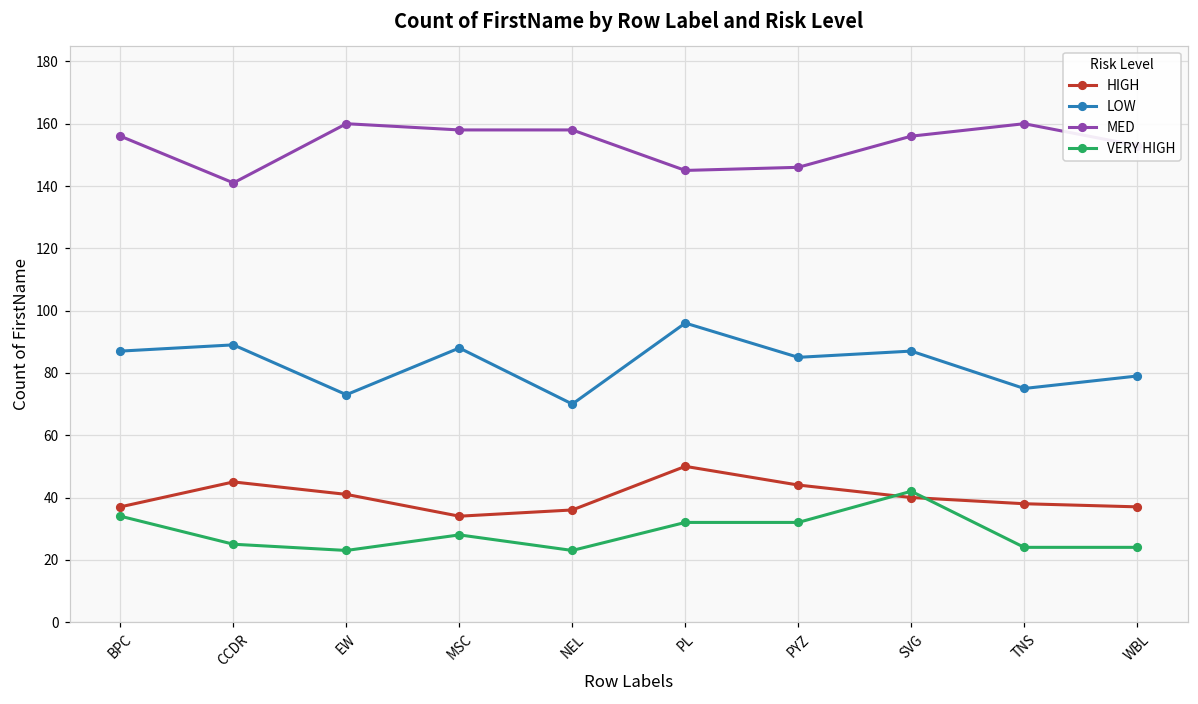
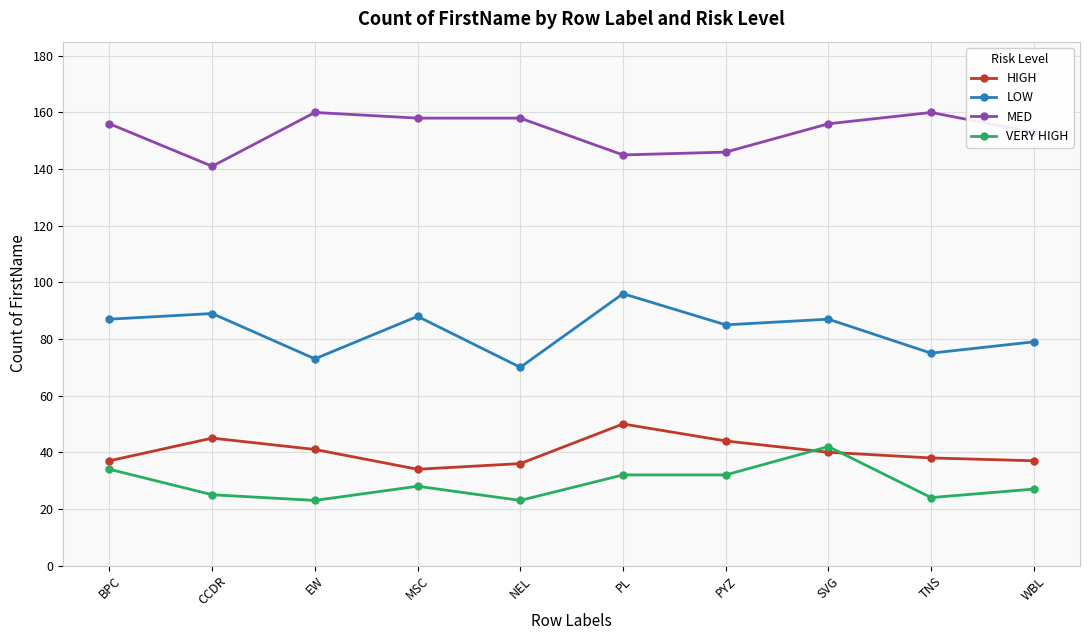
  {
    "HIGH": {
      "BPC": 37,
      "CCDR": 45,
      "EW": 41,
      "MSC": 34,
      "NEL": 36,
      "PL": 50,
      "PYZ": 44,
      "SVG": 40,
      "TNS": 38,
      "WBL": 37
    },
    "LOW": {
      "BPC": 87,
      "CCDR": 89,
      "EW": 73,
      "MSC": 88,
      "NEL": 70,
      "PL": 96,
      "PYZ": 85,
      "SVG": 87,
      "TNS": 75,
      "WBL": 79
    },
    "MED": {
      "BPC": 156,
      "CCDR": 141,
      "EW": 160,
      "MSC": 158,
      "NEL": 158,
      "PL": 145,
      "PYZ": 146,
      "SVG": 156,
      "TNS": 160
    },
    "VERY HIGH": {
      "BPC": 34,
      "CCDR": 25,
      "EW": 23,
      "MSC": 28,
      "NEL": 23,
      "PL": 32,
      "PYZ": 32,
      "SVG": 42,
      "TNS": 24,
-     "WBL": 24
+     "WBL": 27
    }
  }
